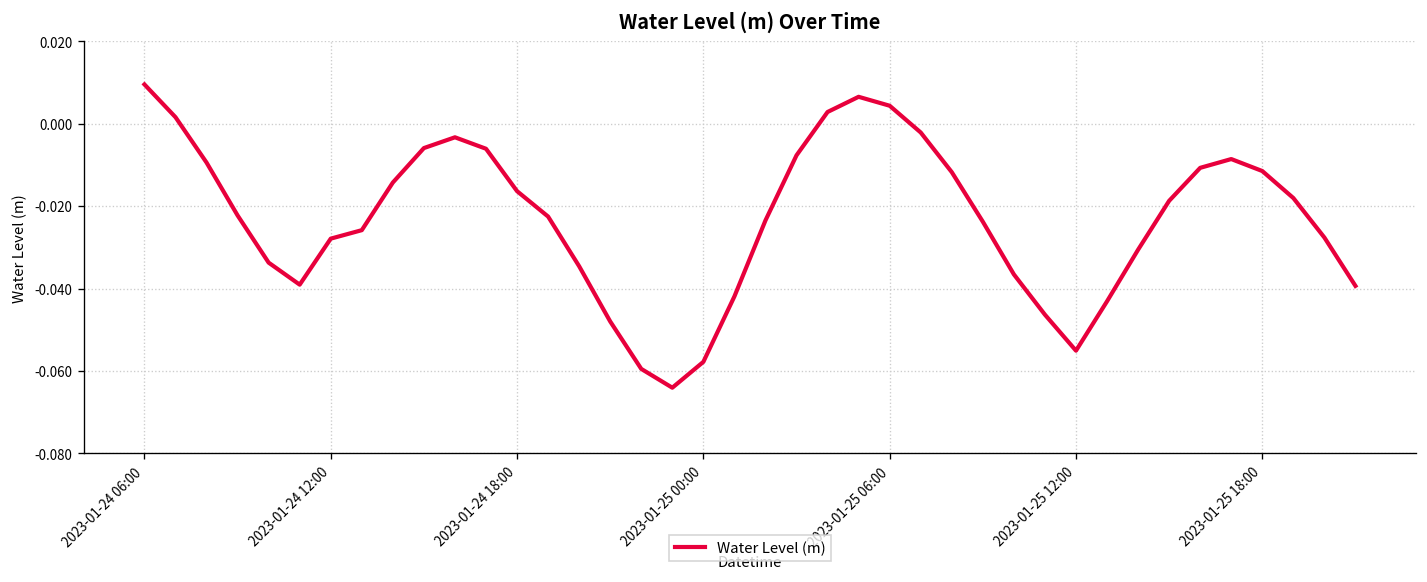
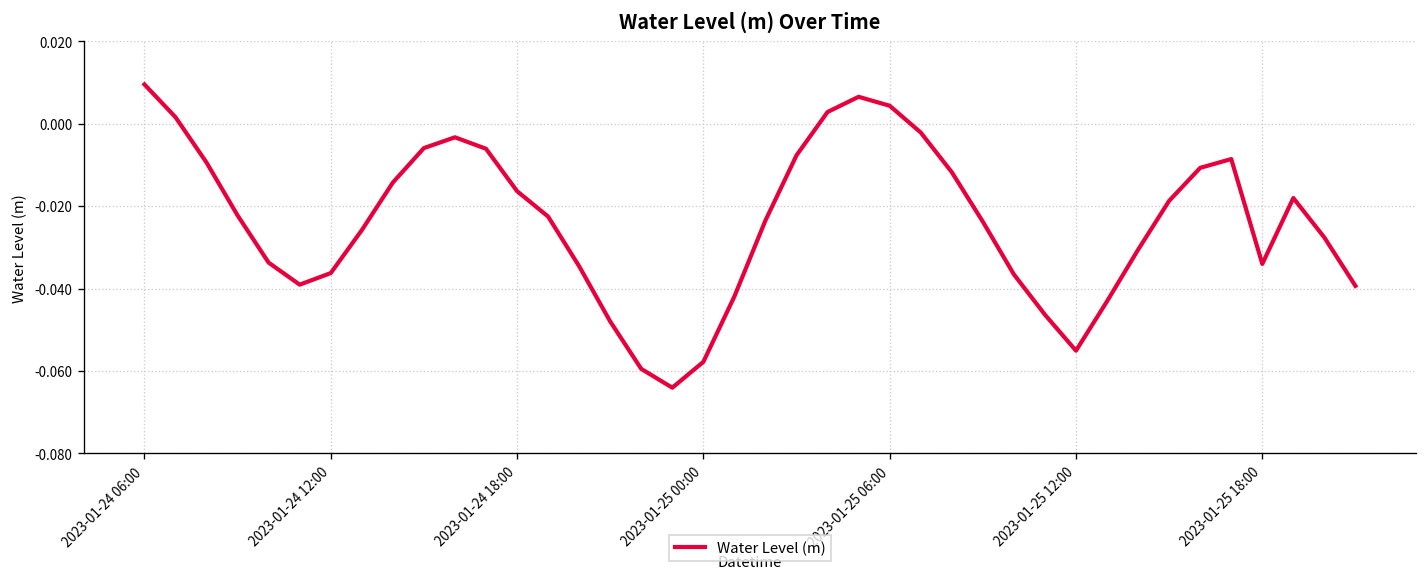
  {
    "2023-01-24 06:00": 0.010,
-   "2023-01-24 12:00": -0.028,
+   "2023-01-24 12:00": -0.036,
    "2023-01-24 18:00": -0.016,
    "2023-01-25 00:00": -0.058,
    "2023-01-25 06:00": 0.004,
    "2023-01-25 12:00": -0.055,
-   "2023-01-25 18:00": -0.011
+   "2023-01-25 18:00": -0.034
  }
